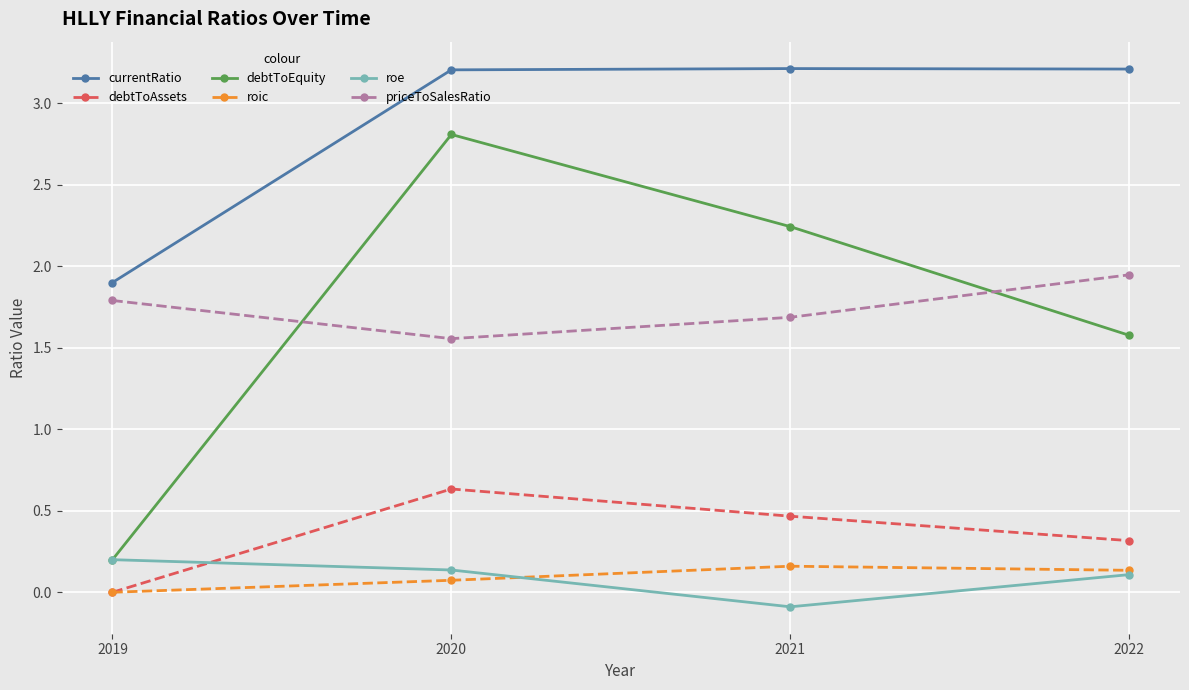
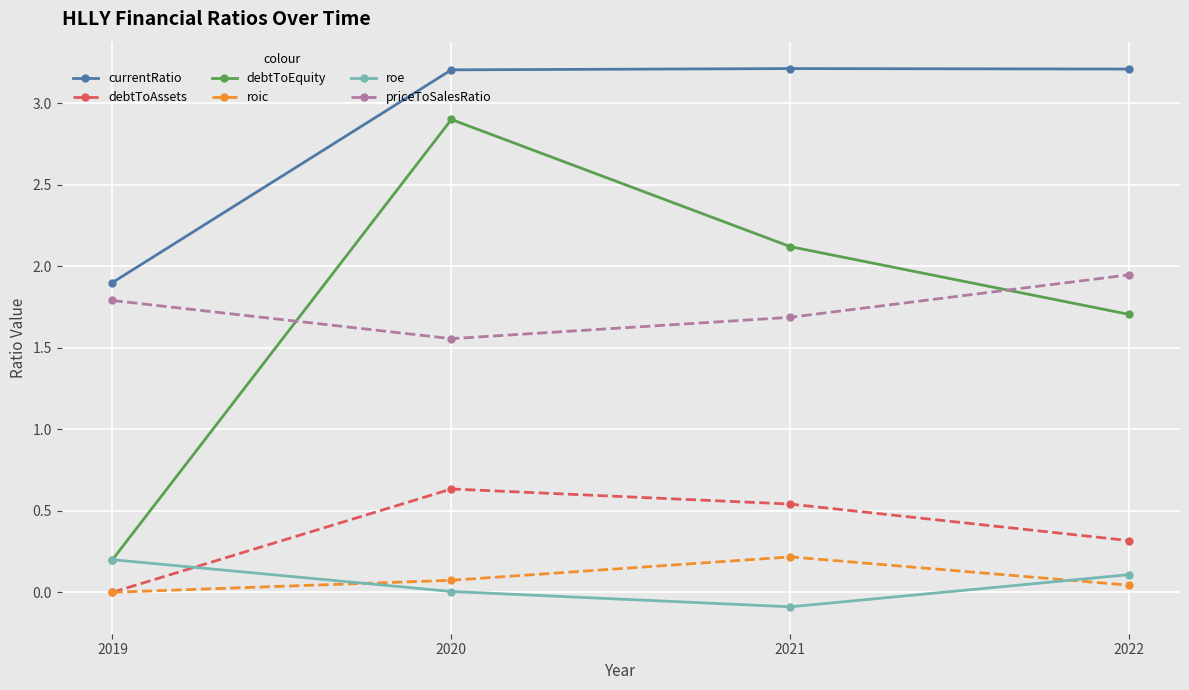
  {
    "currentRatio": {
      "2019": 1.90,
      "2020": 3.20,
      "2021": 3.21,
      "2022": 3.21
    },
    "debtToAssets": {
      "2020": 0.63,
-     "2021": 0.47,
+     "2021": 0.54,
      "2022": 0.32
    },
    "debtToEquity": {
-     "2020": 2.81,
-     "2021": 2.24,
-     "2022": 1.58
+     "2020": 2.90,
+     "2021": 2.12,
+     "2022": 1.70
    },
    "roic": {
      "2020": 0.07,
-     "2021": 0.16,
-     "2022": 0.13
+     "2021": 0.22,
+     "2022": 0.04
    },
    "roe": {
-     "2020": 0.14,
+     "2020": 0.00,
      "2021": -0.09,
      "2022": 0.11
    },
    "priceToSalesRatio": {
      "2019": 1.79,
      "2020": 1.56,
      "2021": 1.69,
      "2022": 1.95
    }
  }
